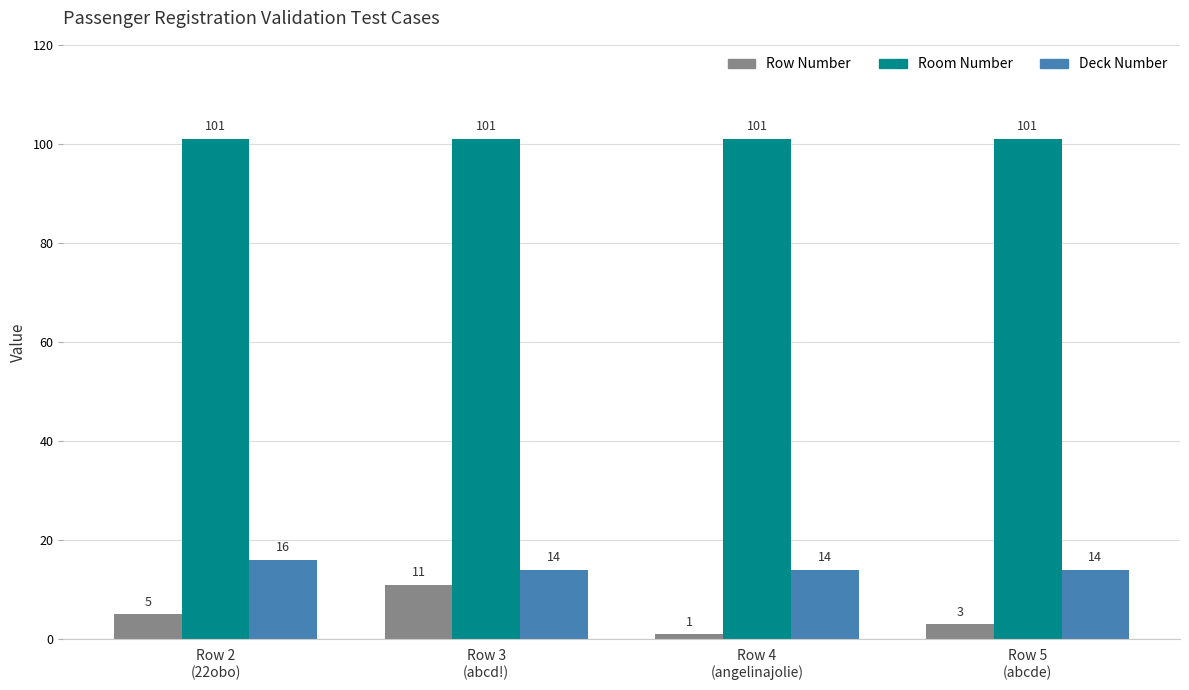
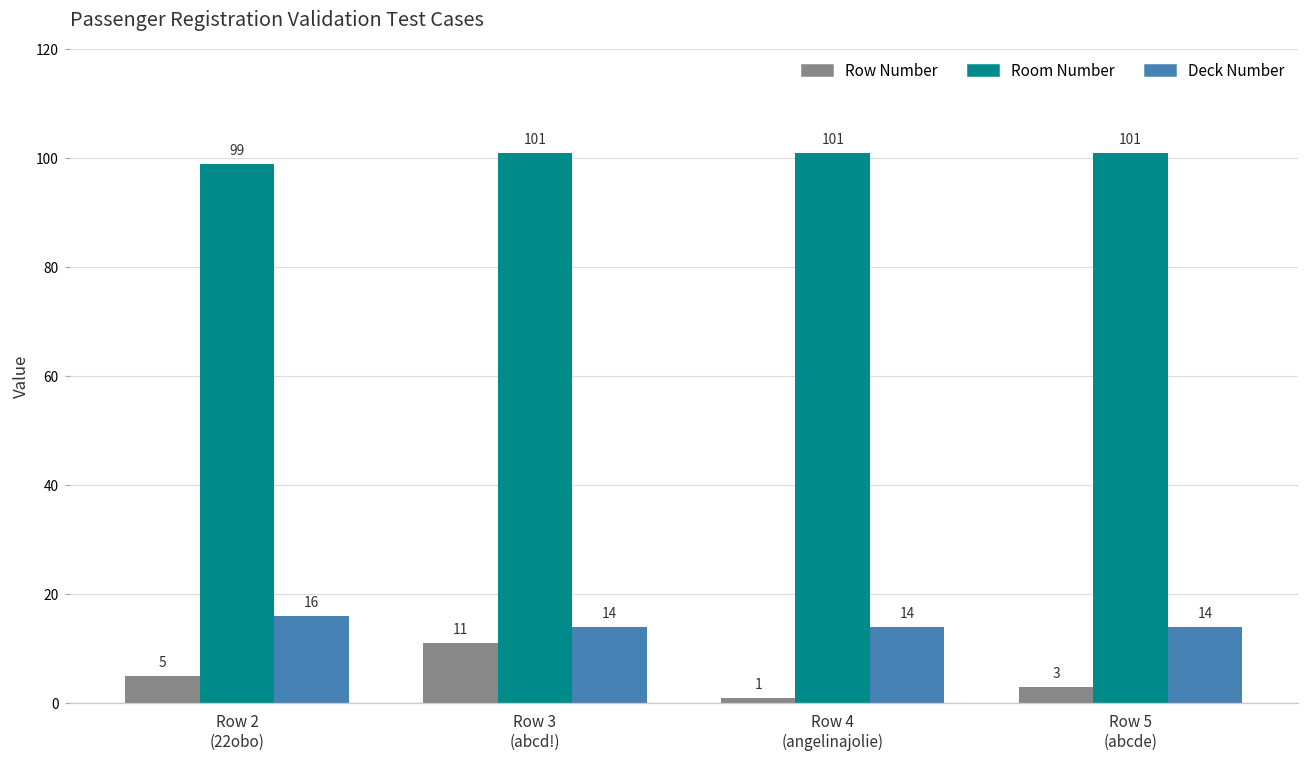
  {
    "Row Number": {
      "Row 2 (22obo)": 5,
      "Row 3 (abcd!)": 11,
      "Row 4 (angelinajolie)": 1,
      "Row 5 (abcde)": 3
    },
    "Room Number": {
-     "Row 2 (22obo)": 101,
+     "Row 2 (22obo)": 99,
      "Row 3 (abcd!)": 101,
      "Row 4 (angelinajolie)": 101,
      "Row 5 (abcde)": 101
    },
    "Deck Number": {
      "Row 2 (22obo)": 16,
      "Row 3 (abcd!)": 14,
      "Row 4 (angelinajolie)": 14,
      "Row 5 (abcde)": 14
    }
  }
